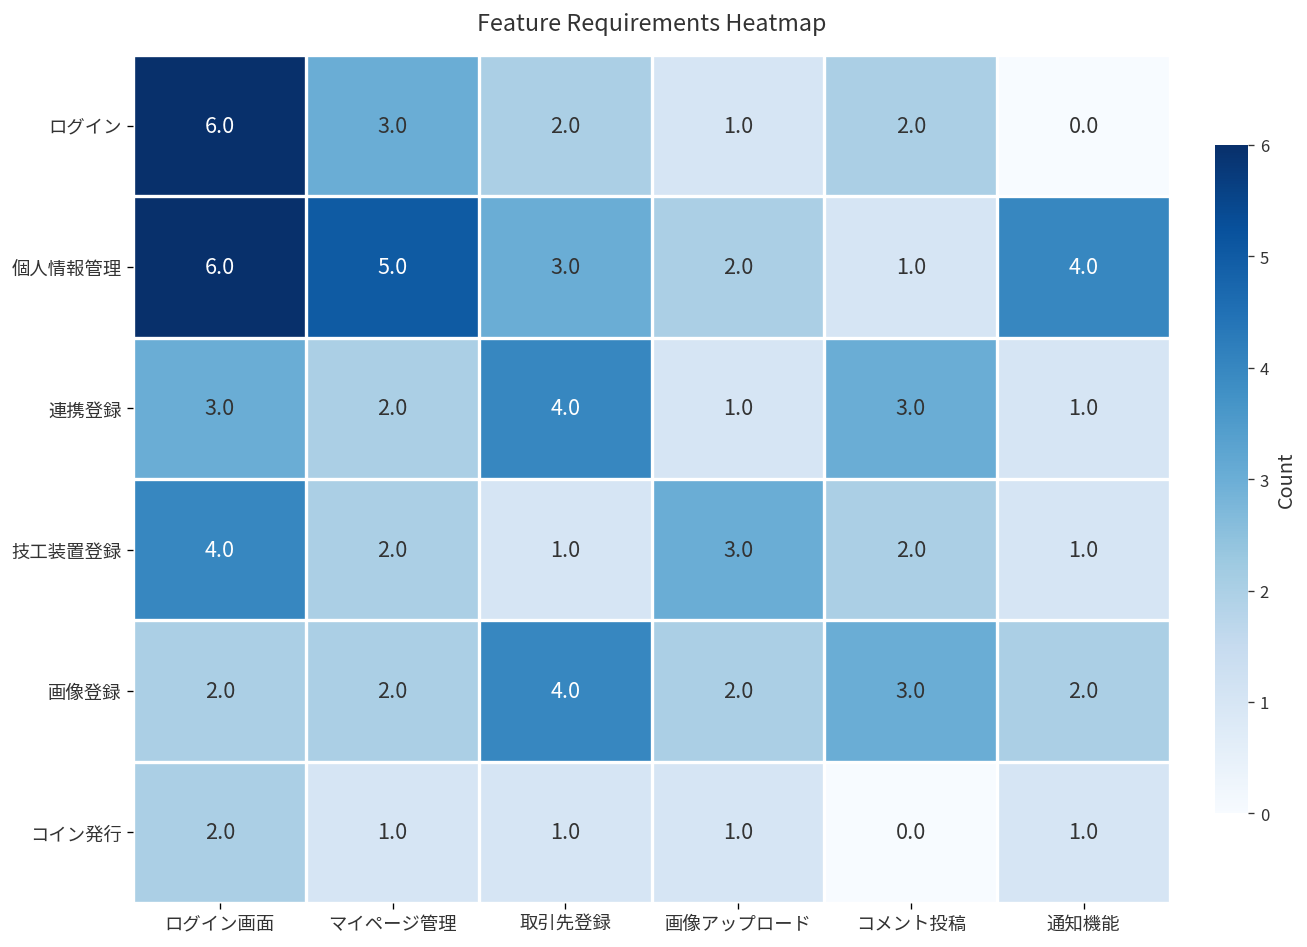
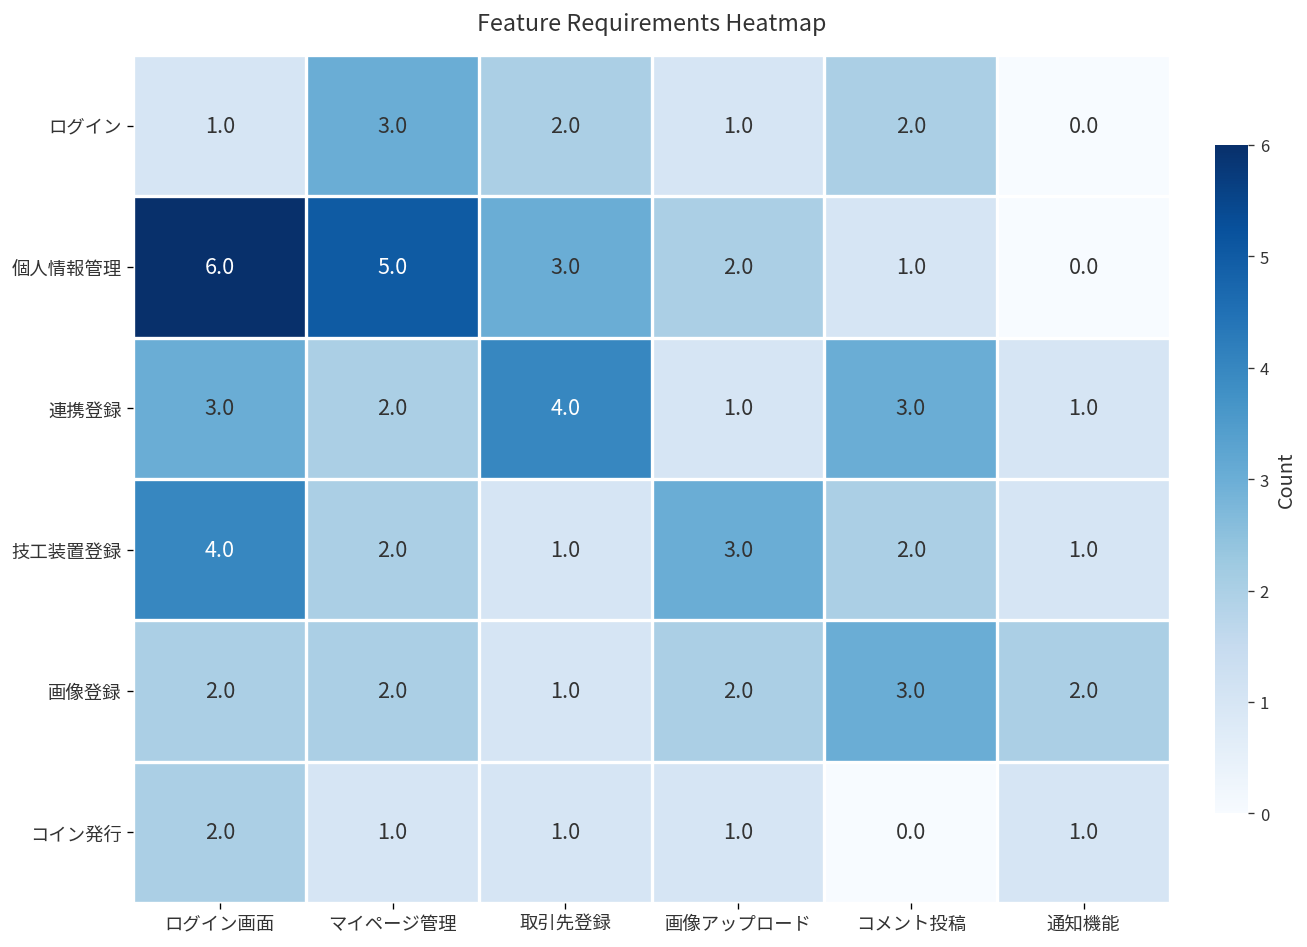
  {
    "ログイン": {
-     "ログイン画面": 6.0,
+     "ログイン画面": 1.0,
      "マイページ管理": 3.0,
      "取引先登録": 2.0,
      "画像アップロード": 1.0,
      "コメント投稿": 2.0,
      "通知機能": 0.0
    },
    "個人情報管理": {
      "ログイン画面": 6.0,
      "マイページ管理": 5.0,
      "取引先登録": 3.0,
      "画像アップロード": 2.0,
      "コメント投稿": 1.0,
-     "通知機能": 4.0
+     "通知機能": 0.0
    },
    "連携登録": {
      "ログイン画面": 3.0,
      "マイページ管理": 2.0,
      "取引先登録": 4.0,
      "画像アップロード": 1.0,
      "コメント投稿": 3.0,
      "通知機能": 1.0
    },
    "技工装置登録": {
      "ログイン画面": 4.0,
      "マイページ管理": 2.0,
      "取引先登録": 1.0,
      "画像アップロード": 3.0,
      "コメント投稿": 2.0,
      "通知機能": 1.0
    },
    "画像登録": {
      "ログイン画面": 2.0,
      "マイページ管理": 2.0,
-     "取引先登録": 4.0,
+     "取引先登録": 1.0,
      "画像アップロード": 2.0,
      "コメント投稿": 3.0,
      "通知機能": 2.0
    },
    "コイン発行": {
      "ログイン画面": 2.0,
      "マイページ管理": 1.0,
      "取引先登録": 1.0,
      "画像アップロード": 1.0,
      "コメント投稿": 0.0,
      "通知機能": 1.0
    }
  }
